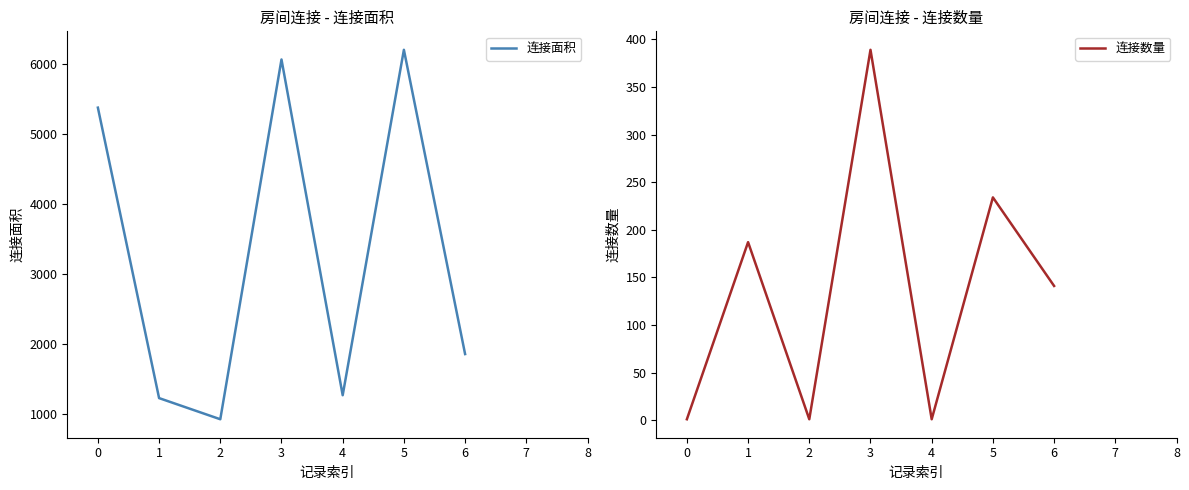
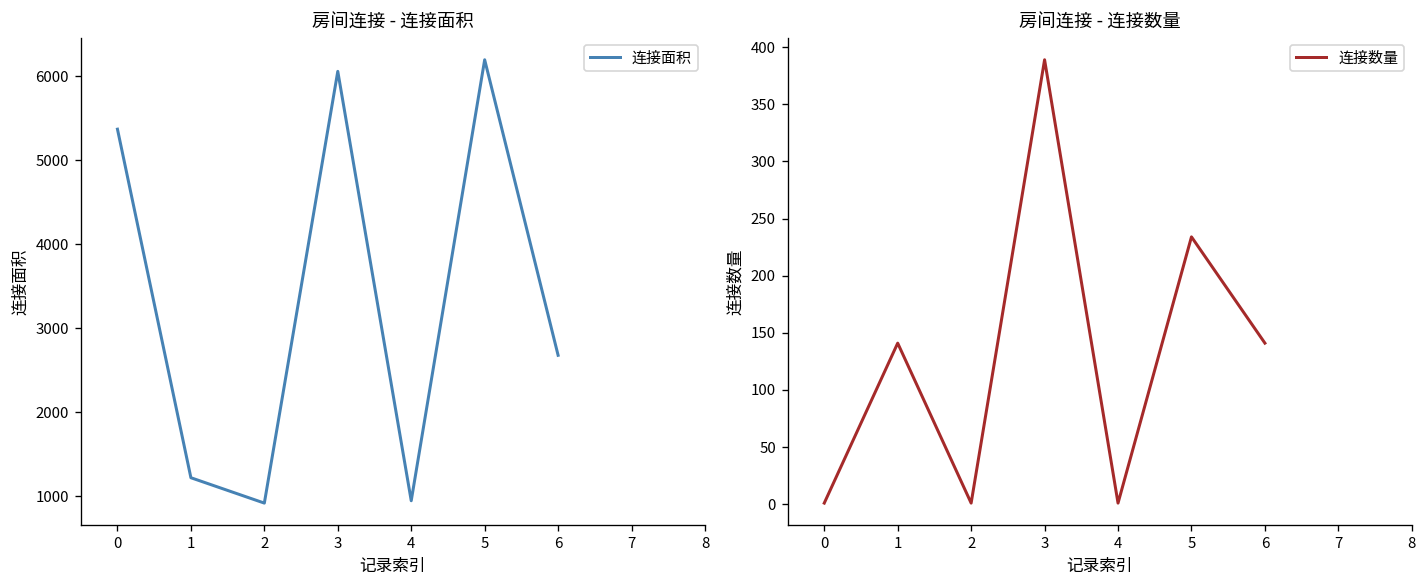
  {
    "房间连接 - 连接面积": {
      "0": 5400,
      "1": 1200,
      "2": 900,
      "3": 6100,
-     "4": 1300,
+     "4": 900,
      "5": 6200,
-     "6": 1900
+     "6": 2700
    },
    "房间连接 - 连接数量": {
      "0": 0,
-     "1": 190,
+     "1": 140,
      "2": 0,
      "3": 390,
      "4": 0,
      "5": 230,
      "6": 140
    }
  }
